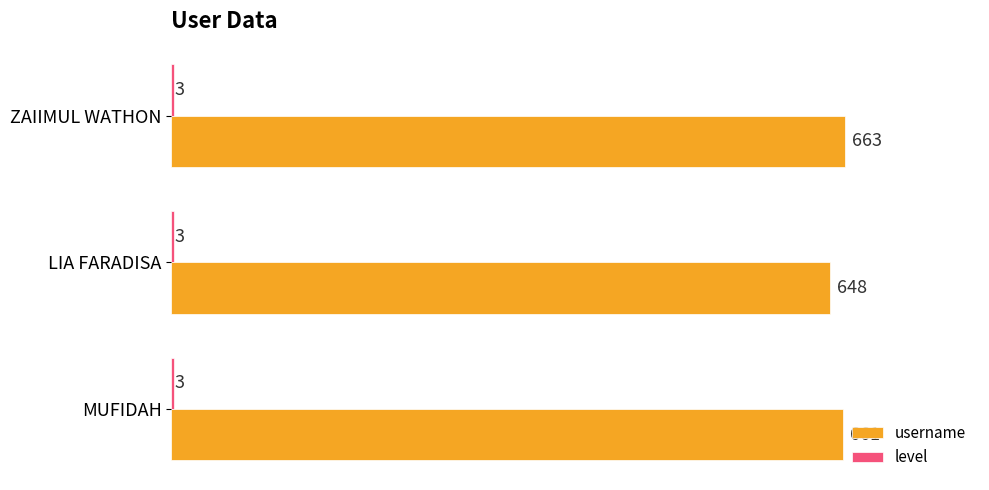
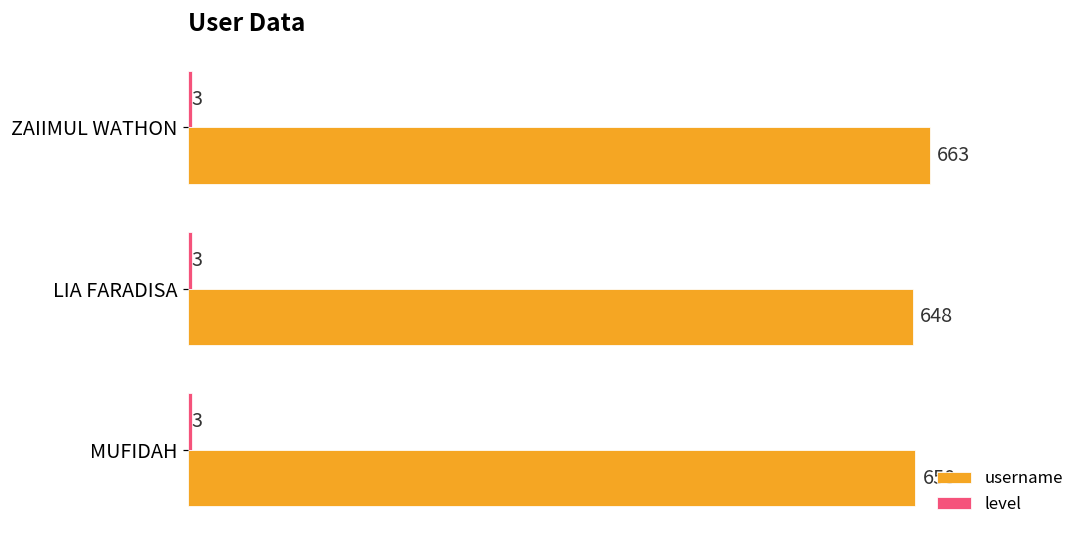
  {
    "username": {
      "ZAIIMUL WATHON": 663,
      "LIA FARADISA": 648,
-     "MUFIDAH": 661
+     "MUFIDAH": 650
    },
    "level": {
      "ZAIIMUL WATHON": 3,
      "LIA FARADISA": 3,
      "MUFIDAH": 3
    }
  }
